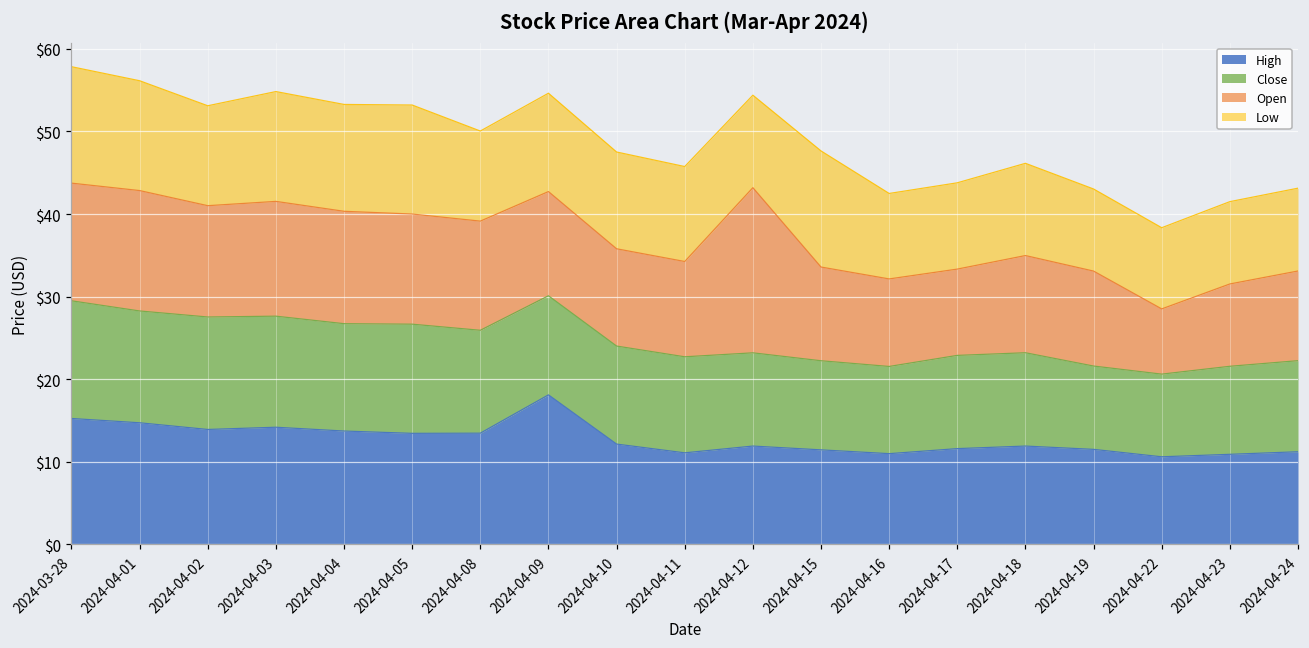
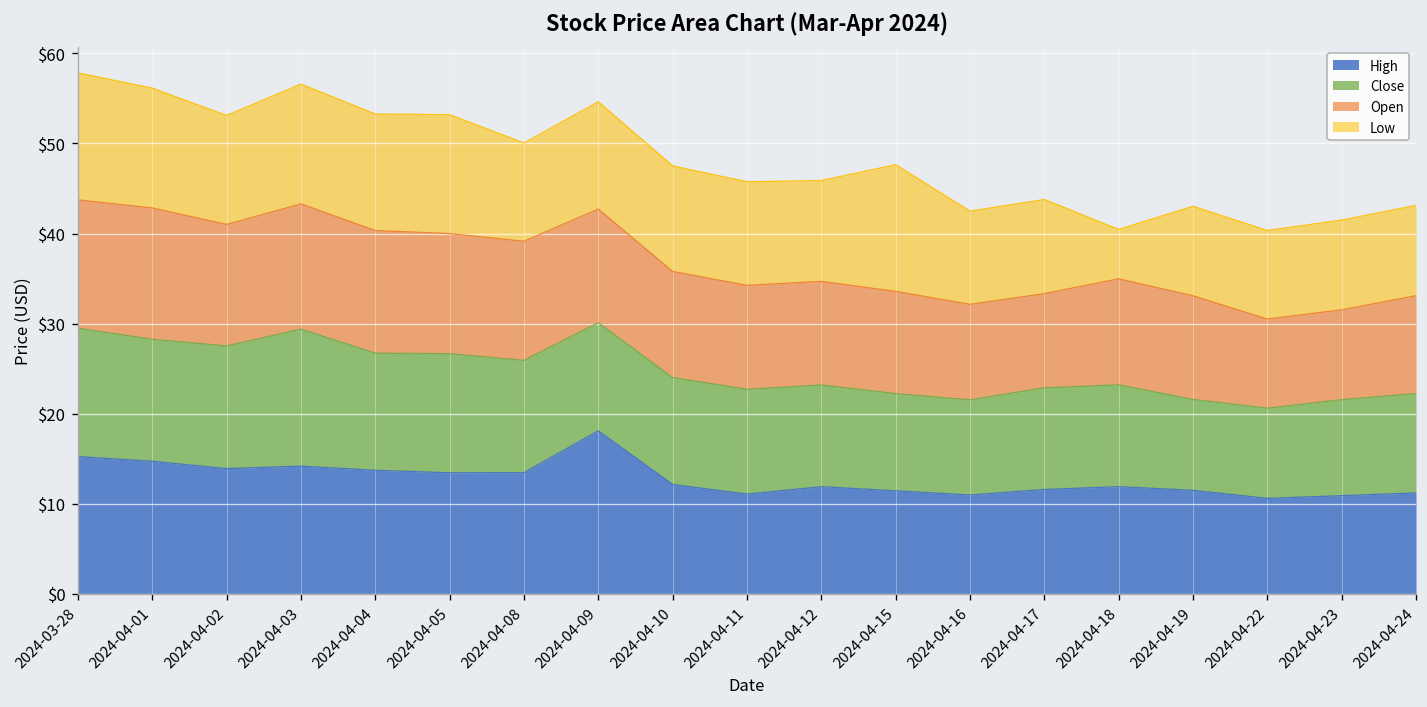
  {
    "High": {
      "2024-03-28": "$15",
      "2024-04-01": "$15",
      "2024-04-02": "$14",
      "2024-04-03": "$14",
      "2024-04-04": "$14",
      "2024-04-05": "$13",
      "2024-04-08": "$13",
      "2024-04-09": "$18",
      "2024-04-10": "$12",
      "2024-04-11": "$11",
      "2024-04-12": "$12",
      "2024-04-15": "$11",
      "2024-04-16": "$11",
      "2024-04-17": "$12",
      "2024-04-18": "$12",
      "2024-04-19": "$12",
      "2024-04-22": "$11",
      "2024-04-23": "$11",
      "2024-04-24": "$11"
    },
    "Close": {
      "2024-03-28": "$14",
      "2024-04-01": "$14",
      "2024-04-02": "$14",
-     "2024-04-03": "$13",
+     "2024-04-03": "$15",
      "2024-04-04": "$13",
      "2024-04-05": "$13",
      "2024-04-08": "$12",
      "2024-04-09": "$12",
      "2024-04-10": "$12",
      "2024-04-11": "$12",
      "2024-04-12": "$11",
      "2024-04-15": "$11",
      "2024-04-16": "$11",
      "2024-04-17": "$11",
      "2024-04-18": "$11",
      "2024-04-19": "$10",
      "2024-04-22": "$10",
      "2024-04-23": "$11",
      "2024-04-24": "$11"
    },
    "Open": {
      "2024-03-28": "$14",
      "2024-04-01": "$15",
      "2024-04-02": "$13",
      "2024-04-03": "$14",
      "2024-04-04": "$14",
      "2024-04-05": "$13",
      "2024-04-08": "$13",
      "2024-04-09": "$13",
      "2024-04-10": "$12",
      "2024-04-11": "$12",
-     "2024-04-12": "$20",
+     "2024-04-12": "$12",
      "2024-04-15": "$11",
      "2024-04-16": "$11",
      "2024-04-17": "$10",
      "2024-04-18": "$12",
      "2024-04-19": "$12",
-     "2024-04-22": "$8",
+     "2024-04-22": "$10",
      "2024-04-23": "$10",
      "2024-04-24": "$11"
    },
    "Low": {
      "2024-03-28": "$14",
      "2024-04-01": "$13",
      "2024-04-02": "$12",
      "2024-04-03": "$13",
      "2024-04-04": "$13",
      "2024-04-05": "$13",
      "2024-04-08": "$11",
      "2024-04-09": "$12",
      "2024-04-10": "$12",
      "2024-04-11": "$12",
      "2024-04-12": "$11",
      "2024-04-15": "$14",
      "2024-04-16": "$10",
      "2024-04-17": "$10",
-     "2024-04-18": "$11",
+     "2024-04-18": "$5",
      "2024-04-19": "$10",
      "2024-04-22": "$10",
      "2024-04-23": "$10",
      "2024-04-24": "$10"
    }
  }
